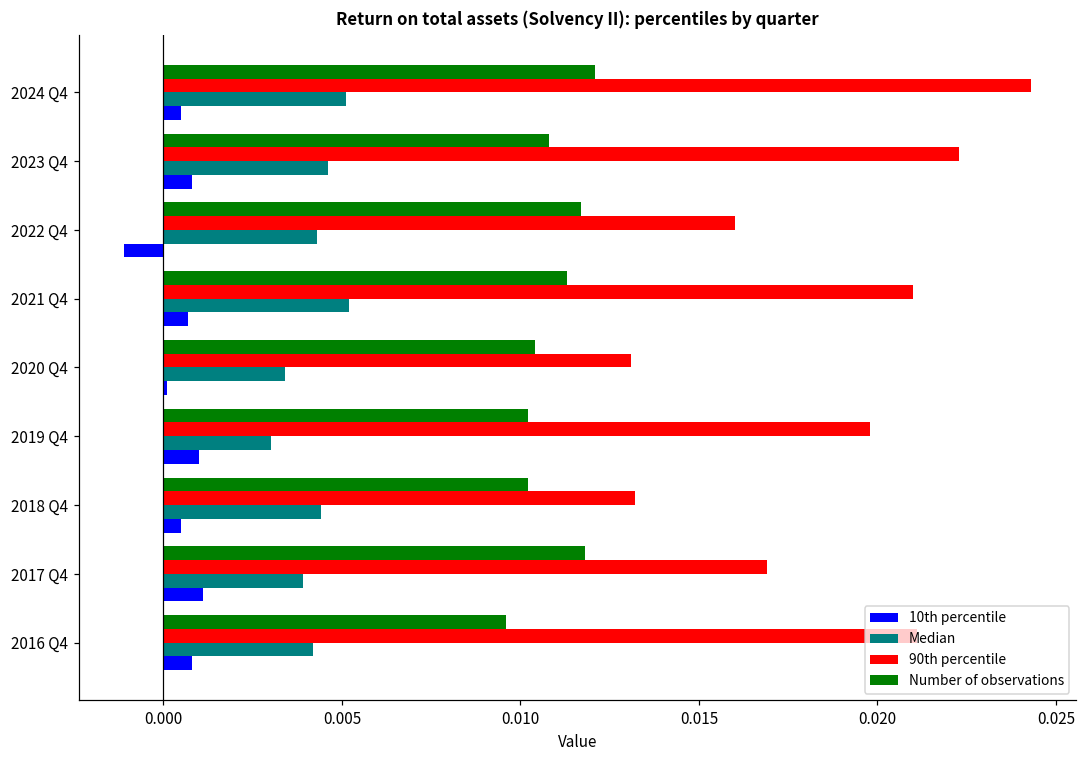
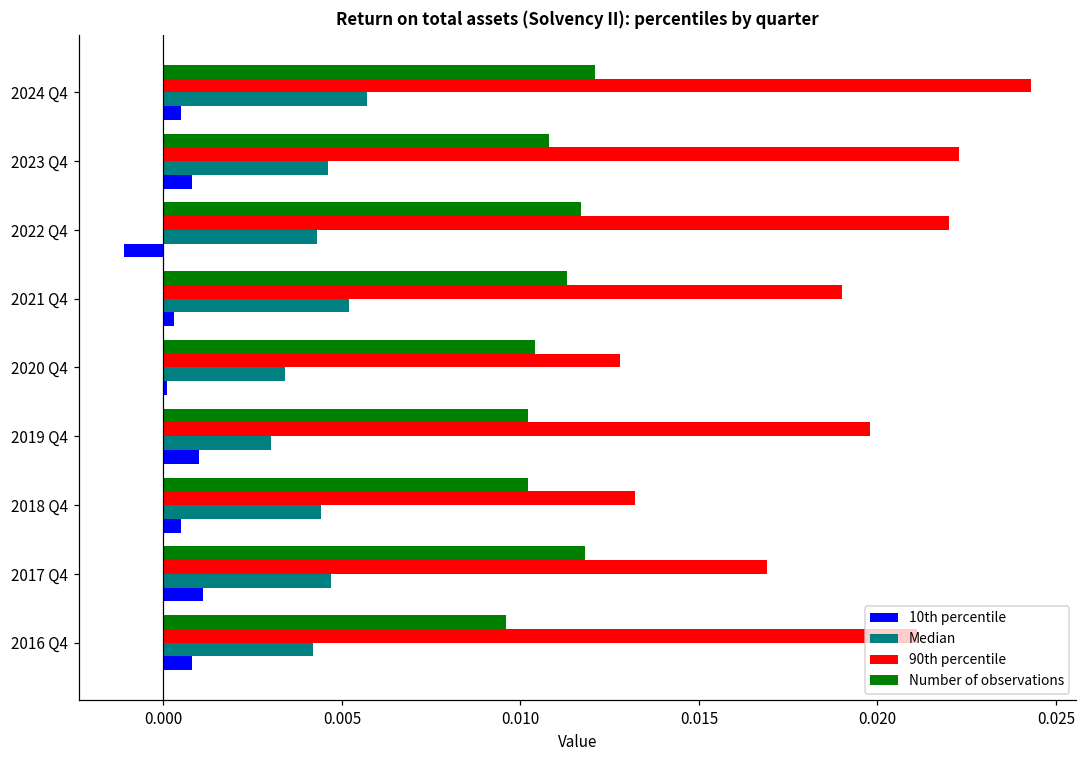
  {
    "10th percentile": {
      "2024 Q4": 0.0005,
      "2023 Q4": 0.0008,
      "2022 Q4": -0.0011,
-     "2021 Q4": 0.0007,
+     "2021 Q4": 0.0003,
      "2020 Q4": 0.0001,
      "2019 Q4": 0.0010,
      "2018 Q4": 0.0005,
      "2017 Q4": 0.0011,
      "2016 Q4": 0.0008
    },
    "Median": {
-     "2024 Q4": 0.0051,
+     "2024 Q4": 0.0057,
      "2023 Q4": 0.0046,
      "2022 Q4": 0.0043,
      "2021 Q4": 0.0052,
      "2020 Q4": 0.0034,
      "2019 Q4": 0.0030,
      "2018 Q4": 0.0044,
-     "2017 Q4": 0.0039,
+     "2017 Q4": 0.0047,
      "2016 Q4": 0.0042
    },
    "90th percentile": {
      "2024 Q4": 0.0243,
      "2023 Q4": 0.0223,
-     "2022 Q4": 0.016,
-     "2021 Q4": 0.021,
-     "2020 Q4": 0.0131,
+     "2022 Q4": 0.022,
+     "2021 Q4": 0.019,
+     "2020 Q4": 0.0128,
      "2019 Q4": 0.0198,
      "2018 Q4": 0.0132,
      "2017 Q4": 0.0169
    },
    "Number of observations": {
      "2024 Q4": 0.0121,
      "2023 Q4": 0.0108,
      "2022 Q4": 0.0117,
      "2021 Q4": 0.0113,
      "2020 Q4": 0.0104,
      "2019 Q4": 0.0102,
      "2018 Q4": 0.0102,
      "2017 Q4": 0.0118,
      "2016 Q4": 0.0096
    }
  }
